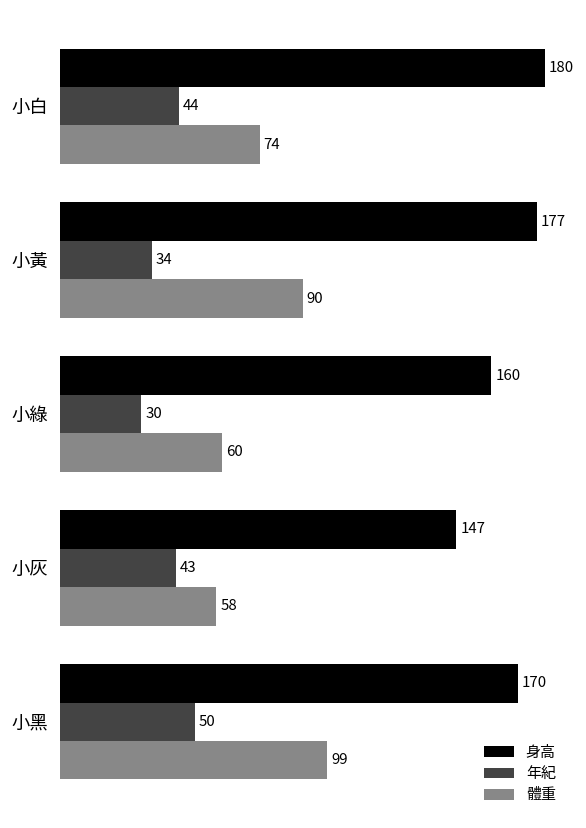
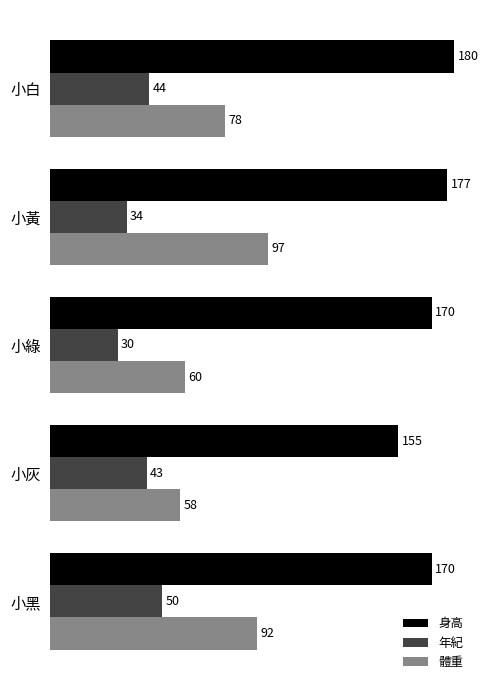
  {
    "身高": {
      "小白": 180,
      "小黃": 177,
-     "小綠": 160,
-     "小灰": 147,
+     "小綠": 170,
+     "小灰": 155,
      "小黑": 170
    },
    "年紀": {
      "小白": 44,
      "小黃": 34,
      "小綠": 30,
      "小灰": 43,
      "小黑": 50
    },
    "體重": {
-     "小白": 74,
-     "小黃": 90,
+     "小白": 78,
+     "小黃": 97,
      "小綠": 60,
      "小灰": 58,
-     "小黑": 99
+     "小黑": 92
    }
  }
